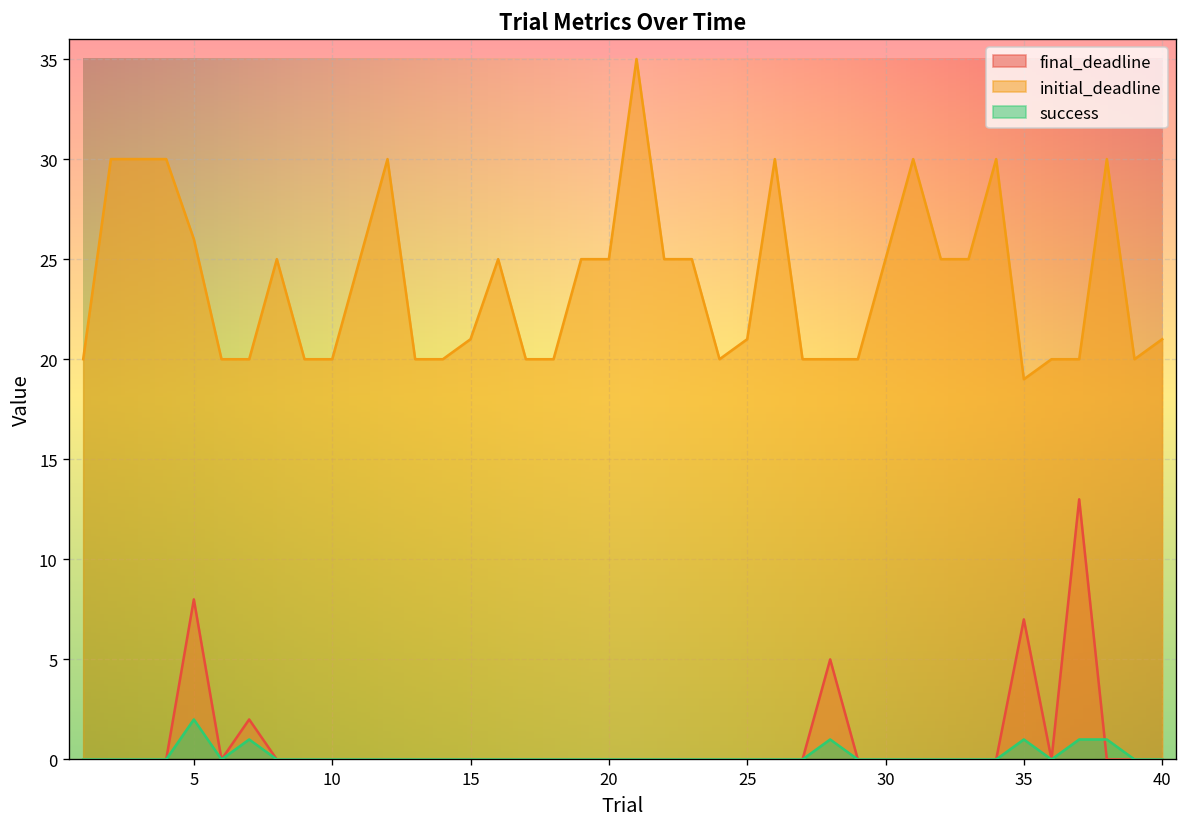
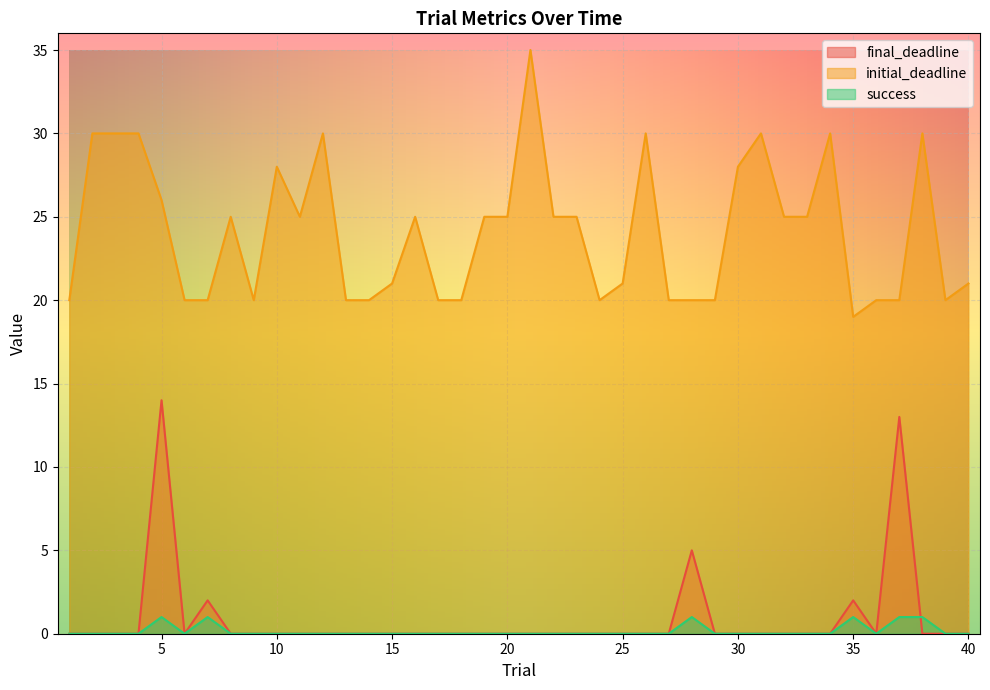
  {
    "final_deadline": {
-     "5": 8,
-     "35": 7
+     "5": 14,
+     "35": 2
    },
    "initial_deadline": {
      "5": 26,
-     "10": 20,
+     "10": 28,
      "15": 21,
      "20": 25,
      "25": 21,
-     "30": 25,
+     "30": 28,
      "35": 19,
      "40": 21
    },
    "success": {
-     "5": 2,
+     "5": 1,
      "35": 1
    }
  }
